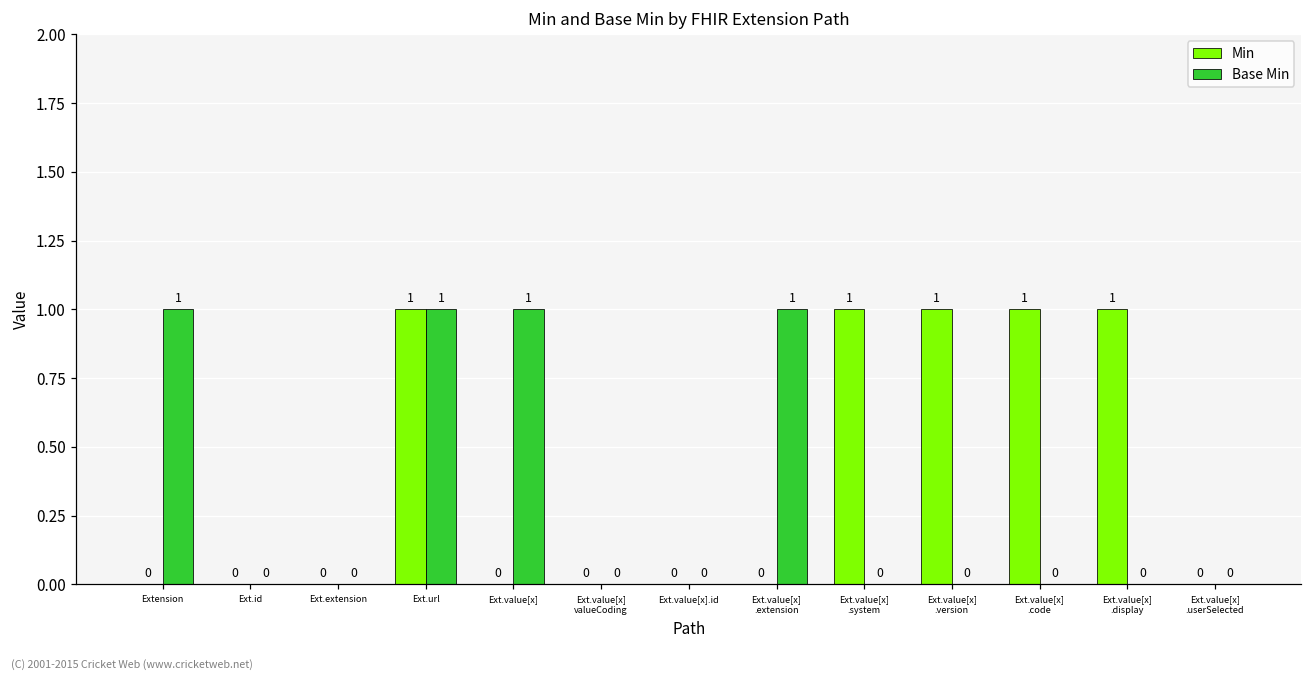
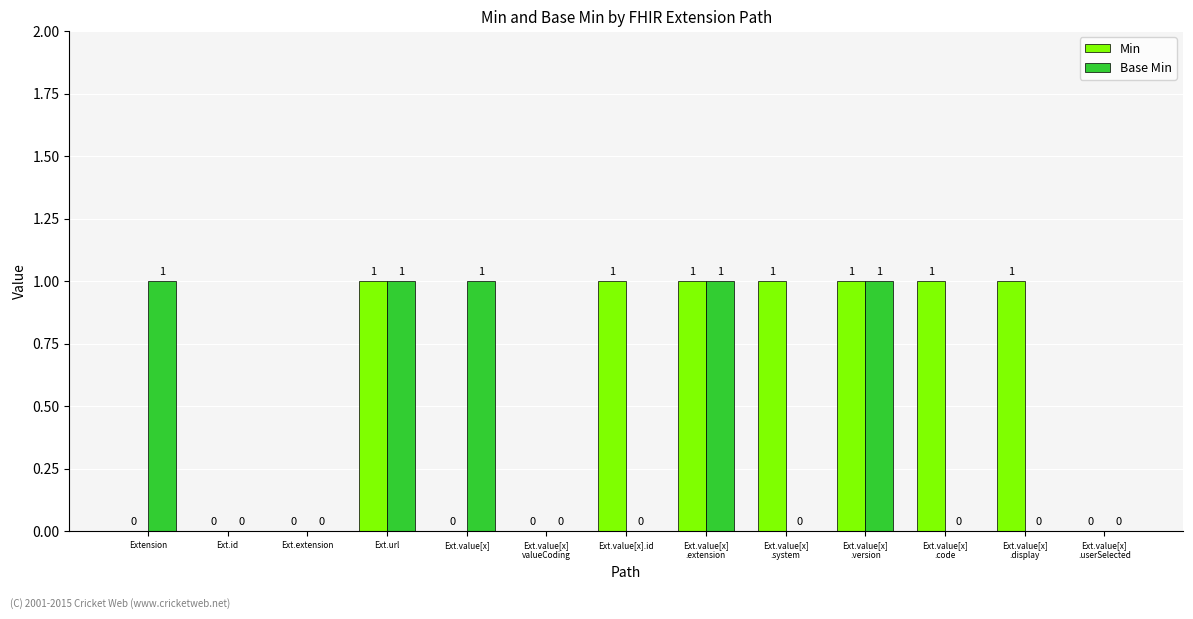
  {
    "Min": {
      "Extension": 0,
      "Ext.id": 0,
      "Ext.extension": 0,
      "Ext.url": 1,
      "Ext.value[x]": 0,
      "Ext.value[x] valueCoding": 0,
-     "Ext.value[x].id": 0,
-     "Ext.value[x] .extension": 0,
+     "Ext.value[x].id": 1,
+     "Ext.value[x] .extension": 1,
      "Ext.value[x] .system": 1,
      "Ext.value[x] .version": 1,
      "Ext.value[x] .code": 1,
      "Ext.value[x] .display": 1,
      "Ext.value[x] .userSelected": 0
    },
    "Base Min": {
      "Extension": 1,
      "Ext.id": 0,
      "Ext.extension": 0,
      "Ext.url": 1,
      "Ext.value[x]": 1,
      "Ext.value[x] valueCoding": 0,
      "Ext.value[x].id": 0,
      "Ext.value[x] .extension": 1,
      "Ext.value[x] .system": 0,
-     "Ext.value[x] .version": 0,
+     "Ext.value[x] .version": 1,
      "Ext.value[x] .code": 0,
      "Ext.value[x] .display": 0,
      "Ext.value[x] .userSelected": 0
    }
  }
